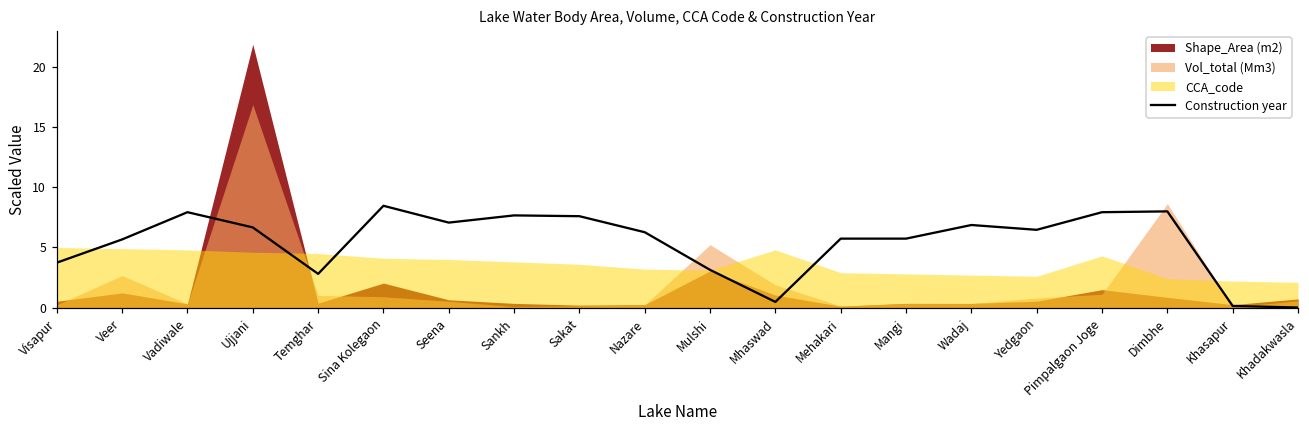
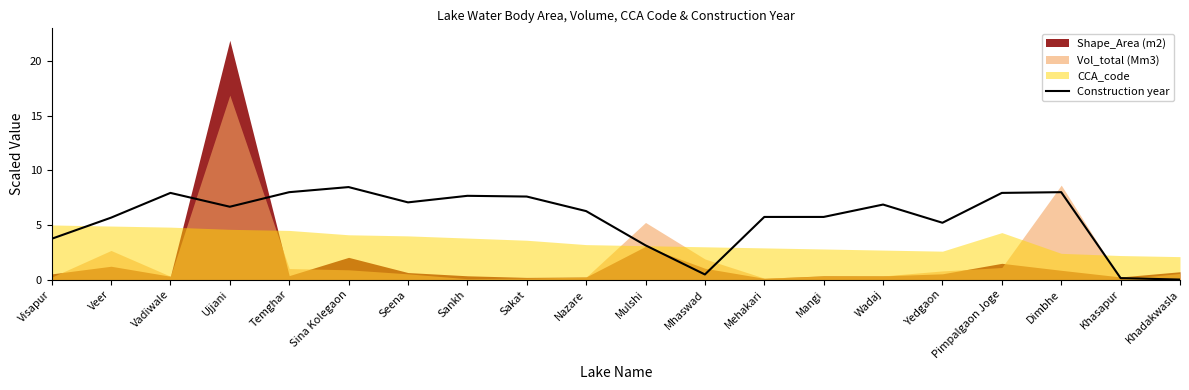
  {
    "Construction year": {
      "Visapur": 3.7,
      "Veer": 5.7,
      "Vadiwale": 7.9,
      "Ujjani": 6.7,
-     "Temghar": 2.8,
+     "Temghar": 8.0,
      "Sina Kolegaon": 8.5,
      "Seena": 7.1,
      "Sankh": 7.7,
      "Sakat": 7.6,
      "Nazare": 6.3,
      "Mhaswad": 0.5,
      "Mehakari": 5.7,
      "Mangi": 5.7,
      "Wadaj": 6.9,
-     "Yedgaon": 6.5,
+     "Yedgaon": 5.2,
      "Pimpalgaon Joge": 7.9,
      "Dimbhe": 8.0,
      "Khadakwasla": 0.0
    },
    "Shape_Area (m2)": {
      "Visapur": 0.5,
      "Veer": 1.2,
      "Ujjani": 21.9,
      "Temghar": 0.4,
      "Sina Kolegaon": 2.0,
      "Sankh": 0.3,
      "Mhaswad": 1.0,
      "Yedgaon": 0.5,
      "Pimpalgaon Joge": 1.5,
      "Dimbhe": 0.8
    },
    "Vol_total (Mm3)": {
      "Veer": 2.7,
      "Ujjani": 16.9,
      "Temghar": 1.0,
      "Sina Kolegaon": 0.9,
      "Mulshi": 5.2,
      "Mhaswad": 1.9,
      "Yedgaon": 0.8,
      "Pimpalgaon Joge": 1.1,
      "Dimbhe": 8.6
    },
    "CCA_code": {
      "Visapur": 5.0,
      "Veer": 4.9,
      "Vadiwale": 4.8,
      "Ujjani": 4.6,
      "Temghar": 4.5,
      "Sina Kolegaon": 4.1,
      "Seena": 4.0,
      "Sankh": 3.8,
      "Sakat": 3.6,
      "Nazare": 3.2,
-     "Mhaswad": 4.8,
+     "Mhaswad": 3.0,
      "Mehakari": 2.9,
      "Mangi": 2.8,
      "Wadaj": 2.7,
      "Yedgaon": 2.6,
      "Pimpalgaon Joge": 4.3,
      "Dimbhe": 2.4,
      "Khasapur": 2.2,
      "Khadakwasla": 2.1
    }
  }
